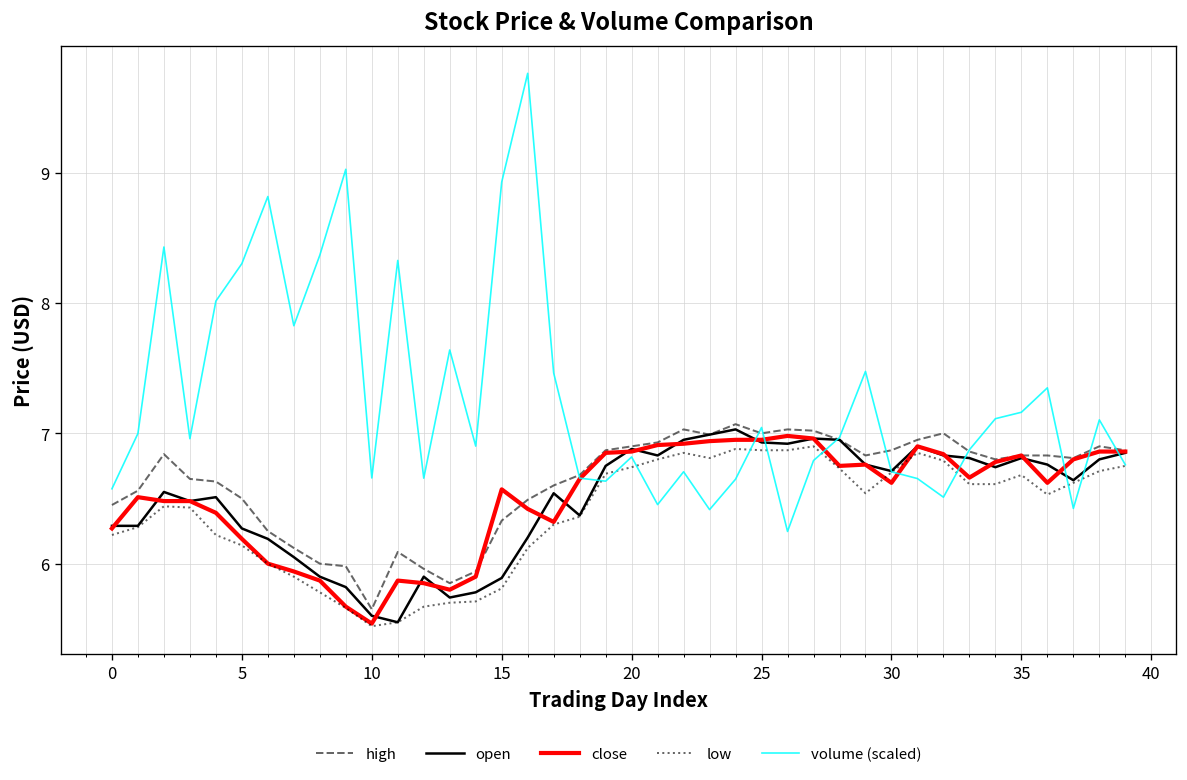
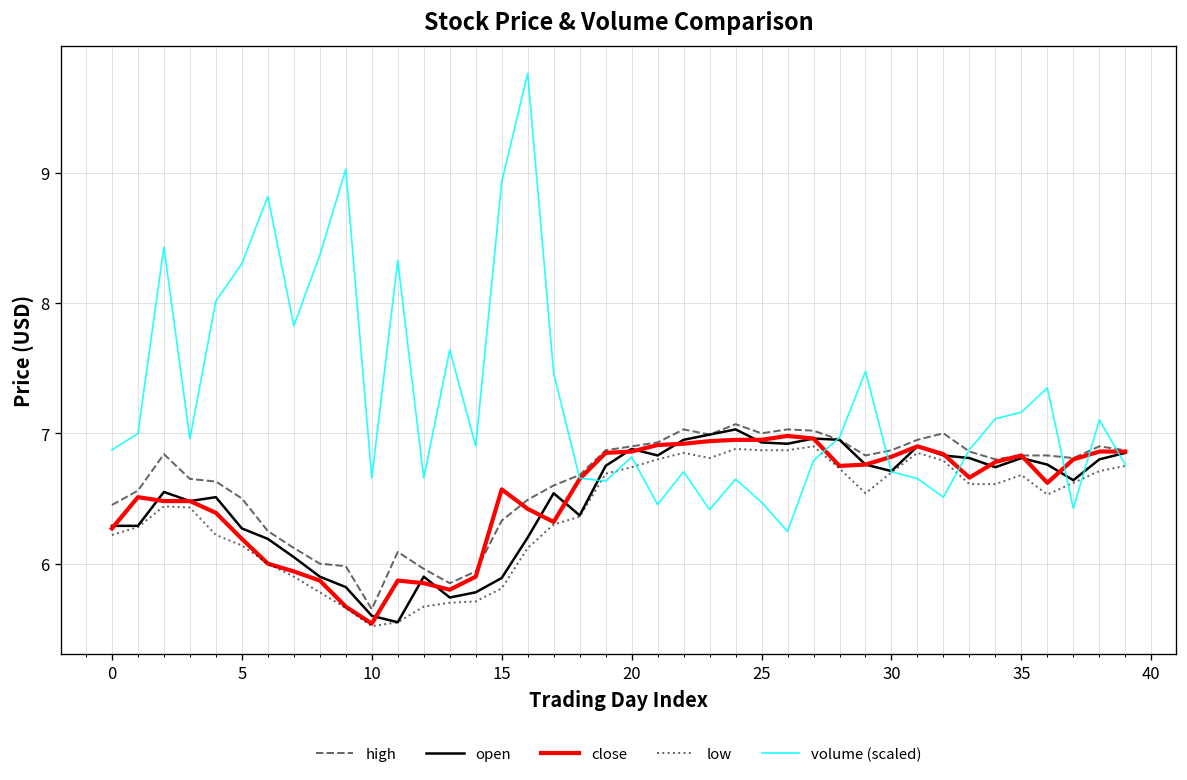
  {
    "close": {
      "5": 6.19,
      "15": 6.57,
-     "30": 6.62
+     "30": 6.82
    },
    "volume (scaled)": {
-     "0": 6.57,
+     "0": 6.87,
      "5": 8.30,
      "10": 6.66,
      "15": 8.93,
      "20": 6.82,
-     "25": 7.04,
+     "25": 6.47,
      "35": 7.16
    }
  }
